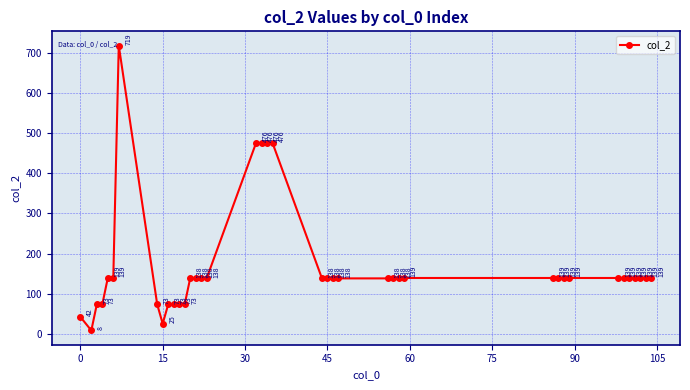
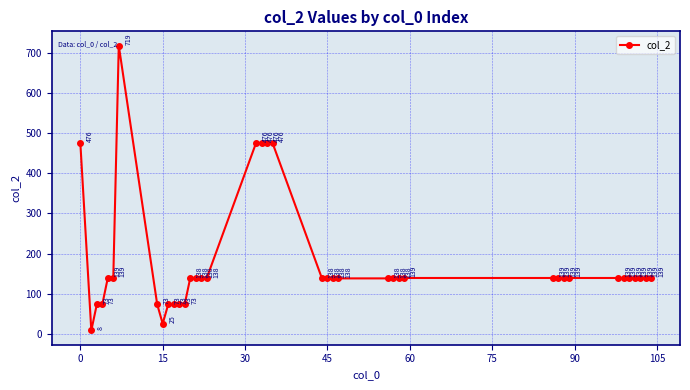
  {
-   "0": 42,
+   "0": 476,
    "15": 25
  }
